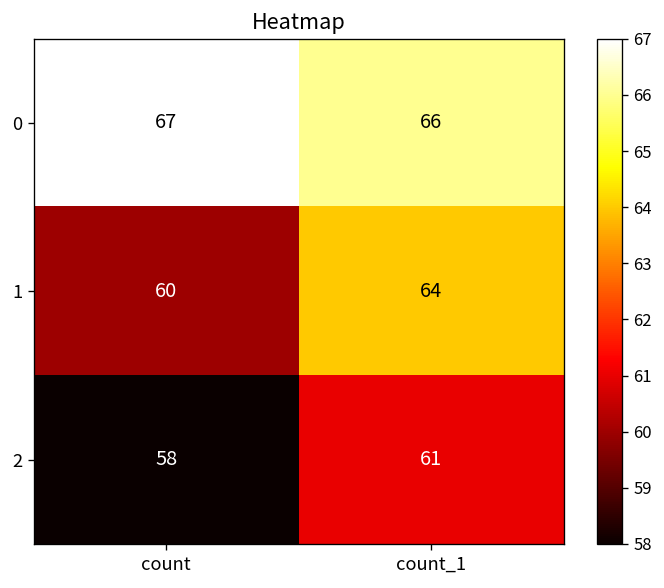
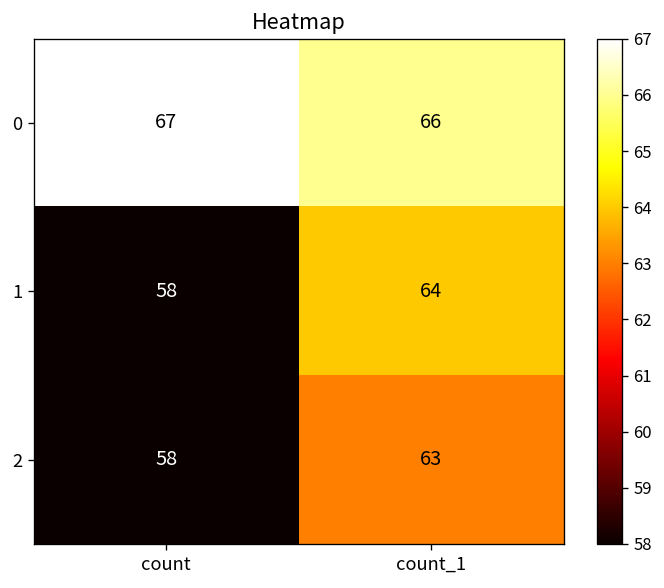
  {
    "0": {
      "count": 67,
      "count_1": 66
    },
    "1": {
-     "count": 60,
+     "count": 58,
      "count_1": 64
    },
    "2": {
      "count": 58,
-     "count_1": 61
+     "count_1": 63
    }
  }
